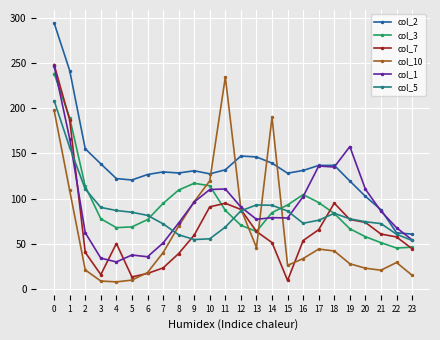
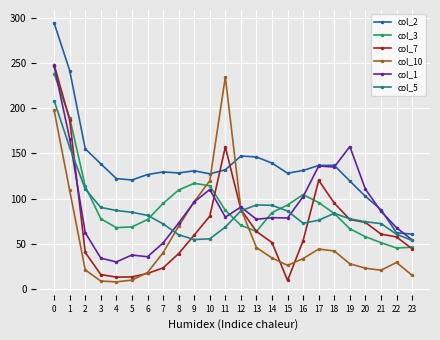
  {
    "col_7": {
      "2": 40,
      "3": 20,
-     "4": 50,
+     "4": 10,
      "5": 10,
      "7": 20,
      "8": 40,
      "9": 60,
-     "10": 90,
-     "11": 100,
+     "10": 80,
+     "11": 160,
      "14": 50,
      "15": 10,
      "16": 50,
-     "17": 70,
+     "17": 120,
      "18": 100,
      "21": 60,
      "22": 60
    },
    "col_10": {
      "0": 200,
      "1": 110,
      "2": 20,
      "3": 10,
      "4": 10,
      "5": 10,
      "7": 40,
      "8": 70,
      "10": 120,
      "11": 230,
      "13": 50,
-     "14": 190,
+     "14": 30,
      "15": 30,
      "16": 30,
      "17": 40,
      "18": 40,
      "19": 30,
      "20": 20,
      "21": 20,
      "22": 30,
      "23": 20
    },
    "col_1": {
      "1": 170,
      "2": 60,
      "3": 30,
      "4": 30,
      "5": 40,
      "6": 40,
      "7": 50,
      "8": 70,
      "10": 110,
-     "11": 110,
+     "11": 80,
      "13": 80,
      "14": 80,
      "15": 80,
      "19": 160,
      "20": 110,
      "22": 70
    }
  }
